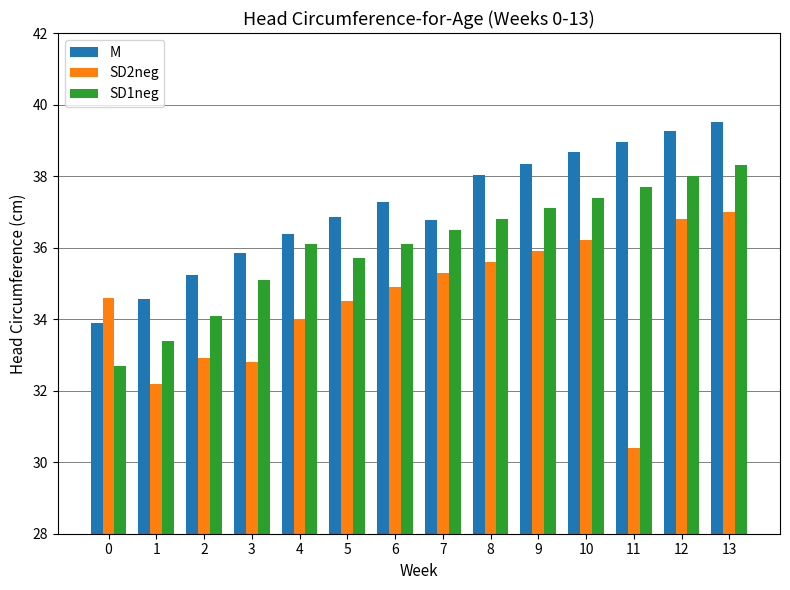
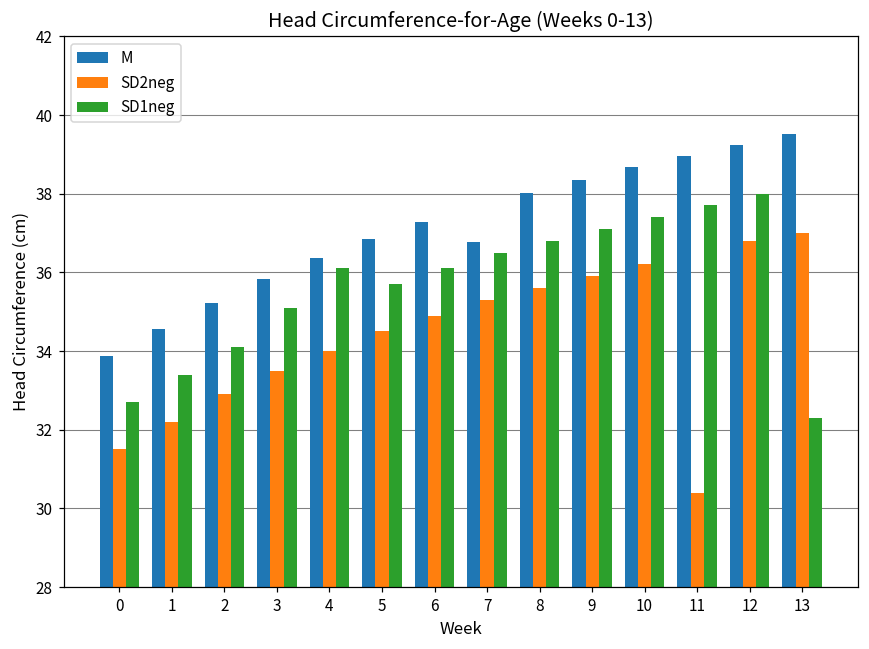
  {
    "M": {
      "0": 33.9,
      "1": 34.6,
      "2": 35.2,
      "3": 35.8,
      "4": 36.4,
      "5": 36.8,
      "6": 37.3,
      "7": 36.8,
      "8": 38.0,
      "9": 38.4,
      "10": 38.7,
      "11": 39.0,
      "12": 39.3,
      "13": 39.5
    },
    "SD2neg": {
-     "0": 34.6,
+     "0": 31.5,
      "1": 32.2,
      "2": 32.9,
-     "3": 32.8,
+     "3": 33.5,
      "4": 34.0,
      "5": 34.5,
      "6": 34.9,
      "7": 35.3,
      "8": 35.6,
      "9": 35.9,
      "10": 36.2,
      "11": 30.4,
      "12": 36.8,
      "13": 37.0
    },
    "SD1neg": {
      "0": 32.7,
      "1": 33.4,
      "2": 34.1,
      "3": 35.1,
      "4": 36.1,
      "5": 35.7,
      "6": 36.1,
      "7": 36.5,
      "8": 36.8,
      "9": 37.1,
      "10": 37.4,
      "11": 37.7,
      "12": 38.0,
-     "13": 38.3
+     "13": 32.3
    }
  }
